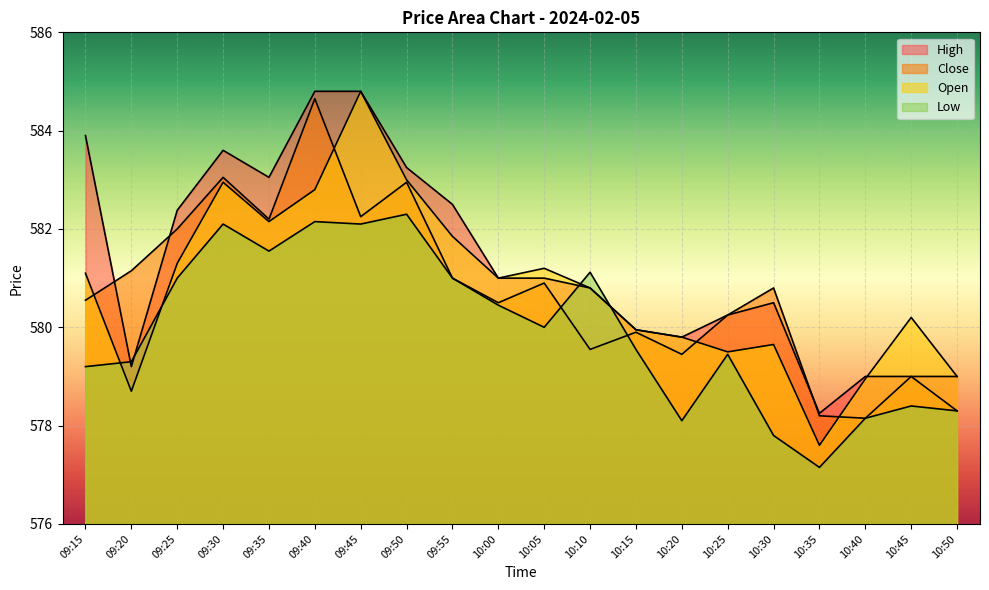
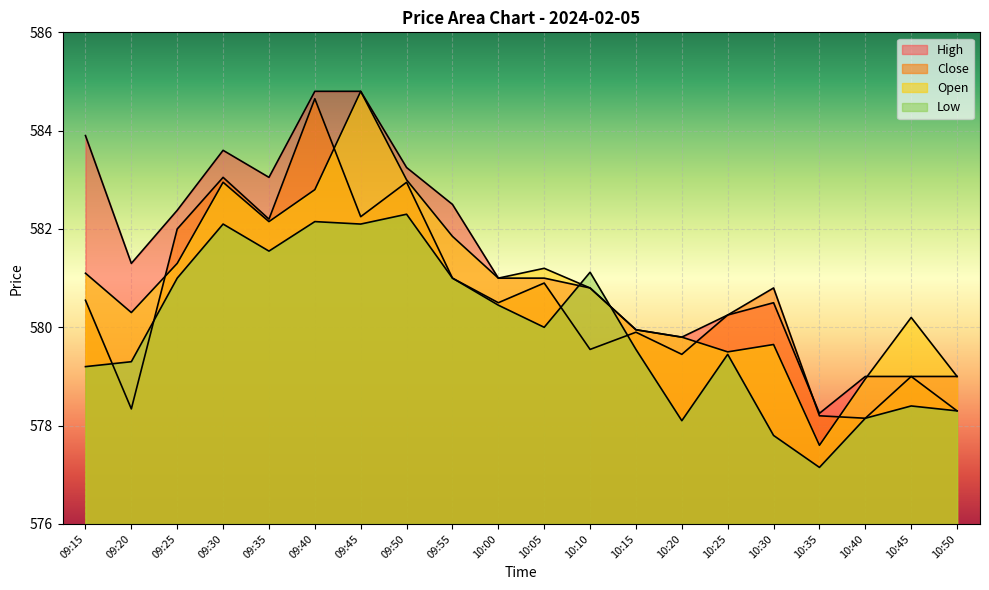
  {
    "High": {
      "09:15": 583.9,
-     "09:20": 579.2,
+     "09:20": 581.3,
      "09:25": 582.4,
      "09:30": 583.6,
      "09:35": 583.1,
      "09:40": 584.8,
      "09:50": 583.3,
      "09:55": 582.5,
      "10:05": 581.0,
      "10:30": 580.5
    },
    "Close": {
      "09:15": 580.6,
-     "09:20": 581.2,
+     "09:20": 578.3,
      "09:25": 582.0,
      "09:30": 583.1,
      "09:40": 584.7,
      "09:45": 582.3,
      "10:05": 580.9,
      "10:10": 579.6,
      "10:20": 579.5,
      "10:30": 580.8
    },
    "Open": {
      "09:15": 581.1,
-     "09:20": 578.7,
+     "09:20": 580.3,
      "09:25": 581.3,
      "09:30": 583.0,
      "09:40": 582.8,
      "09:55": 581.9,
      "10:05": 581.2,
      "10:30": 579.7,
      "10:35": 577.6,
      "10:45": 580.2
    },
    "Low": {
      "09:15": 579.2,
      "09:20": 579.3,
      "09:25": 581.0,
      "09:30": 582.1,
      "09:35": 581.6,
      "09:40": 582.2,
      "09:45": 582.1,
      "09:50": 582.3,
      "10:05": 580.0,
      "10:10": 581.1,
      "10:15": 579.6,
      "10:20": 578.1,
      "10:30": 577.8,
      "10:35": 577.2,
      "10:45": 578.4
    }
  }
